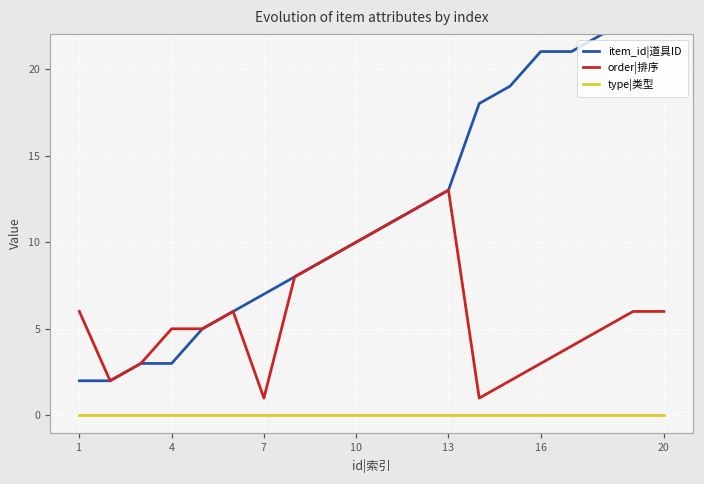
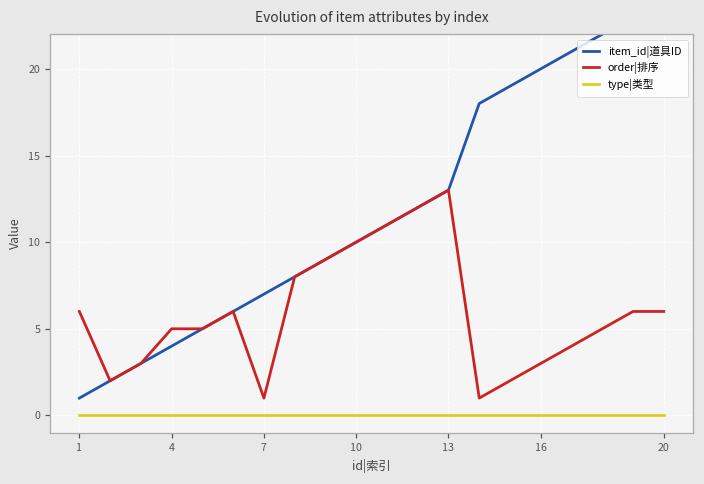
  {
    "item_id|道具ID": {
-     "1": 2,
-     "4": 3,
+     "1": 1,
+     "4": 4,
      "7": 7,
-     "16": 21
+     "16": 20
    },
    "order|排序": {
      "1": 6,
      "4": 5,
      "7": 1,
      "16": 3,
      "20": 6
    },
    "type|类型": {
      "1": 0,
      "4": 0,
      "7": 0,
      "10": 0,
      "13": 0,
      "16": 0,
      "20": 0
    }
  }
